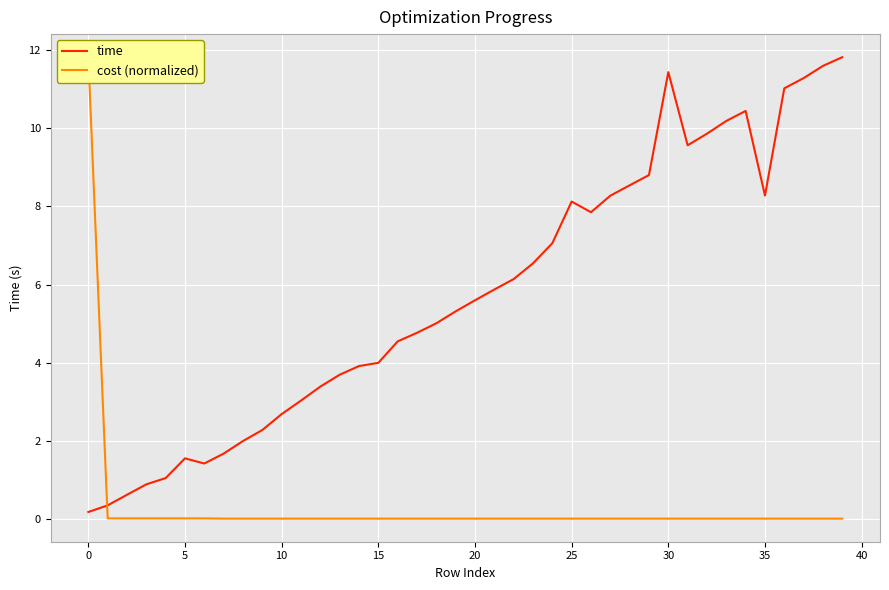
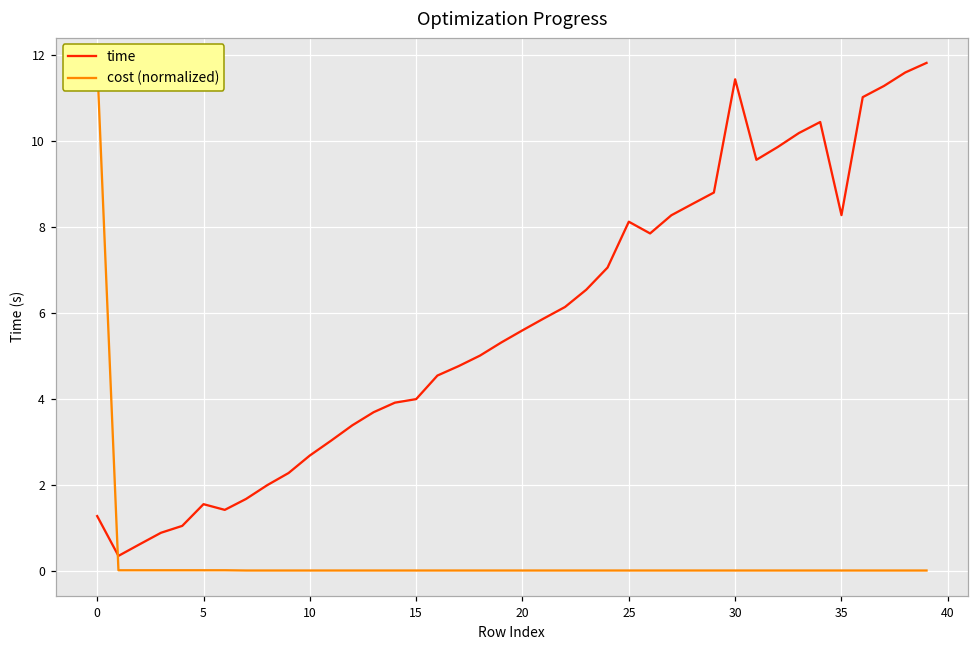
  {
    "time": {
-     "0": 0.2,
+     "0": 1.3,
      "5": 1.5,
      "10": 2.7,
      "15": 4.0,
      "20": 5.6,
      "25": 8.1,
      "30": 11.4,
      "35": 8.3
    },
    "cost (normalized)": {
      "5": 0.0,
      "10": 0.0,
      "15": 0.0,
      "20": 0.0,
      "25": 0.0,
      "30": 0.0,
      "35": 0.0
    }
  }
